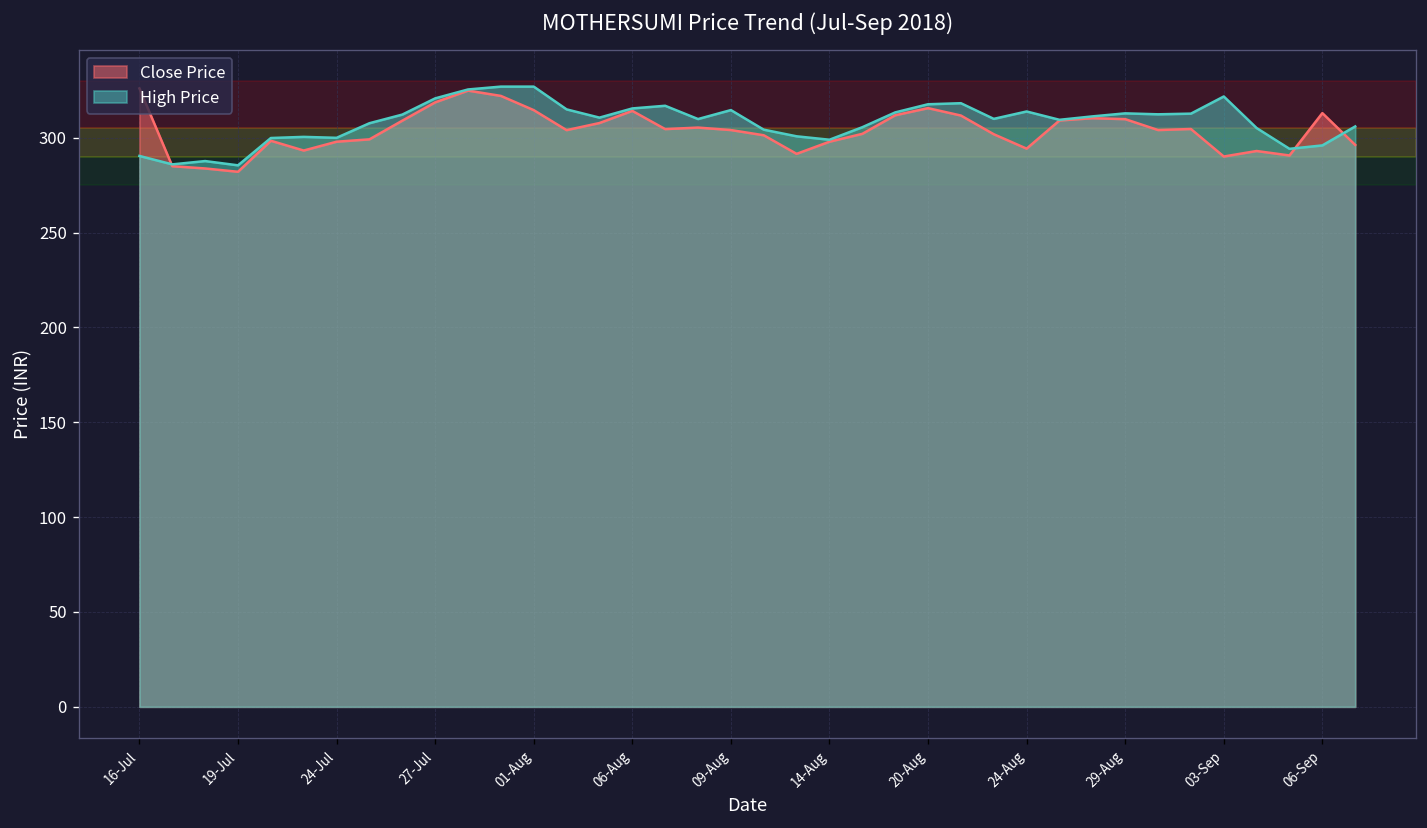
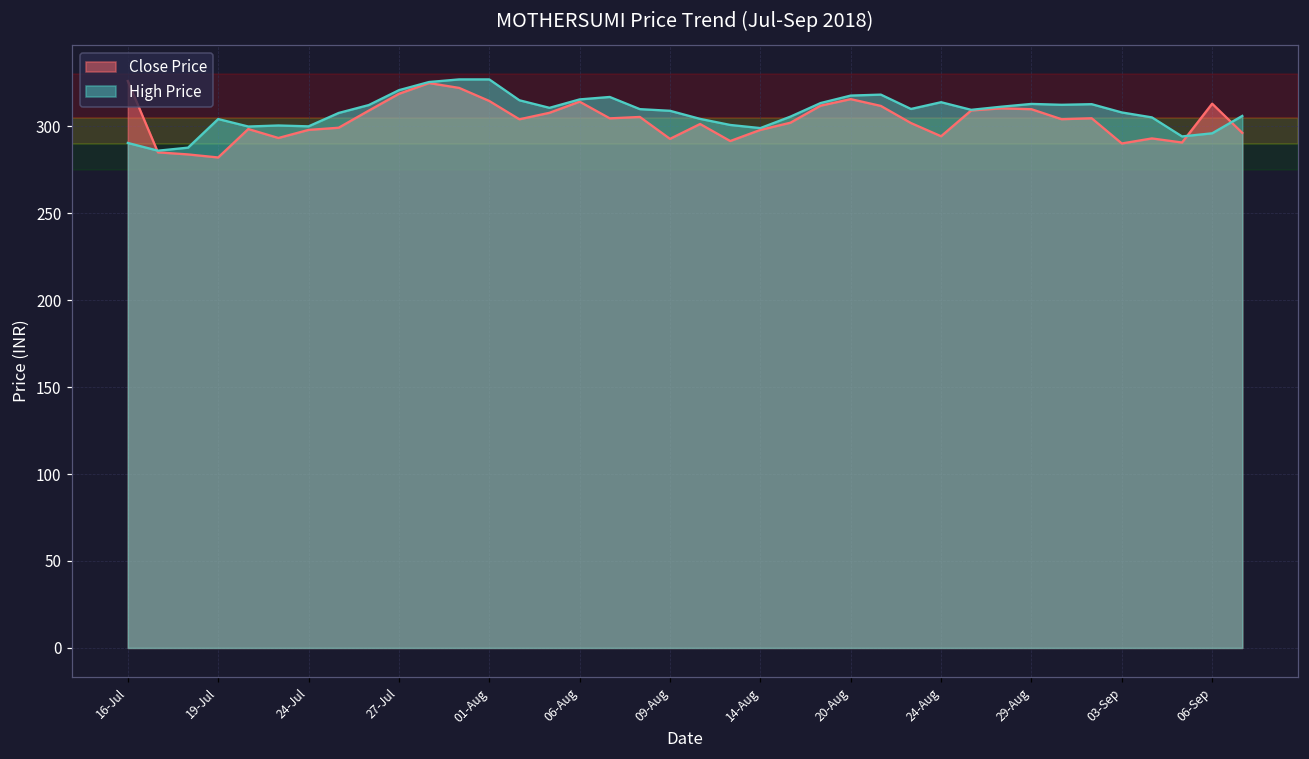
  {
    "Close Price": {
      "19-Jul": 282,
      "24-Jul": 298,
      "27-Jul": 319,
      "01-Aug": 315,
-     "09-Aug": 304,
+     "09-Aug": 293,
      "20-Aug": 316,
      "24-Aug": 294,
      "29-Aug": 310,
      "03-Sep": 290,
      "06-Sep": 313
    },
    "High Price": {
      "16-Jul": 290,
-     "19-Jul": 286,
+     "19-Jul": 304,
      "24-Jul": 300,
      "27-Jul": 321,
      "01-Aug": 327,
-     "09-Aug": 315,
+     "09-Aug": 309,
      "20-Aug": 318,
      "24-Aug": 314,
      "29-Aug": 313,
-     "03-Sep": 322,
+     "03-Sep": 308,
      "06-Sep": 296
    }
  }
